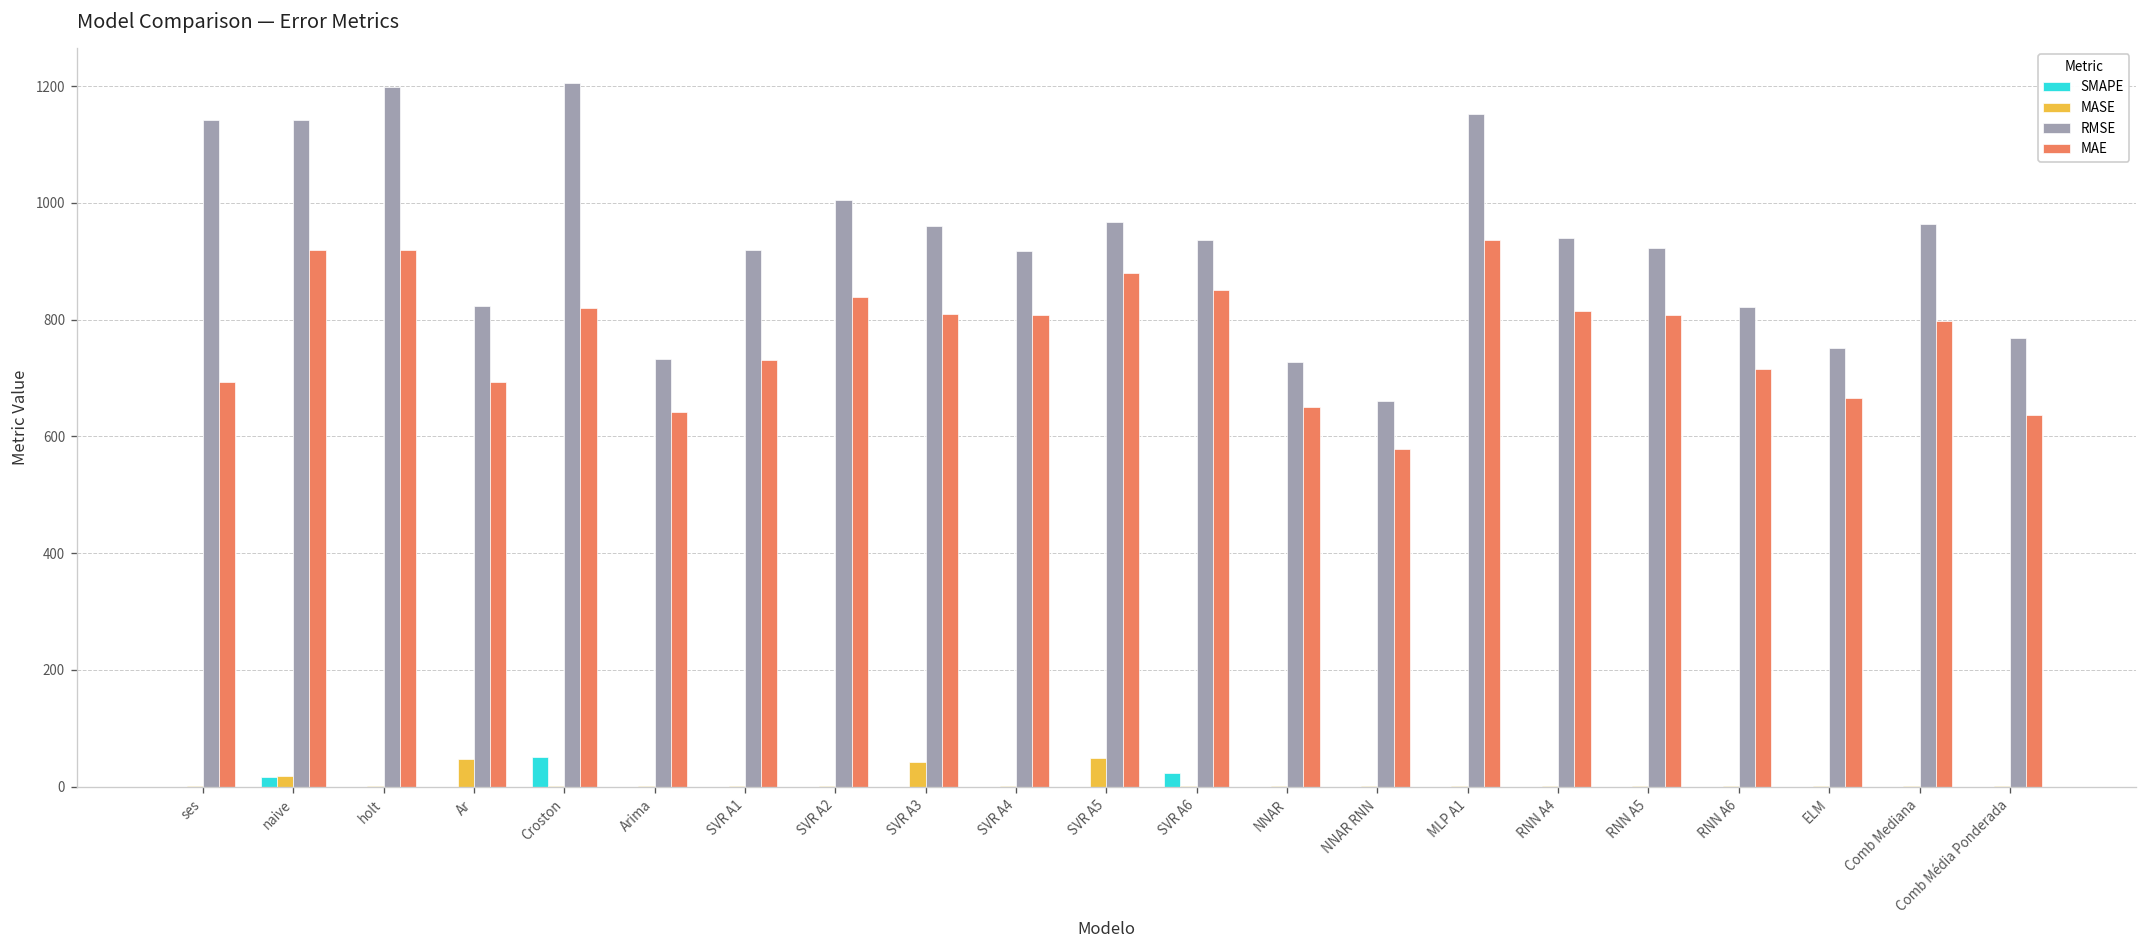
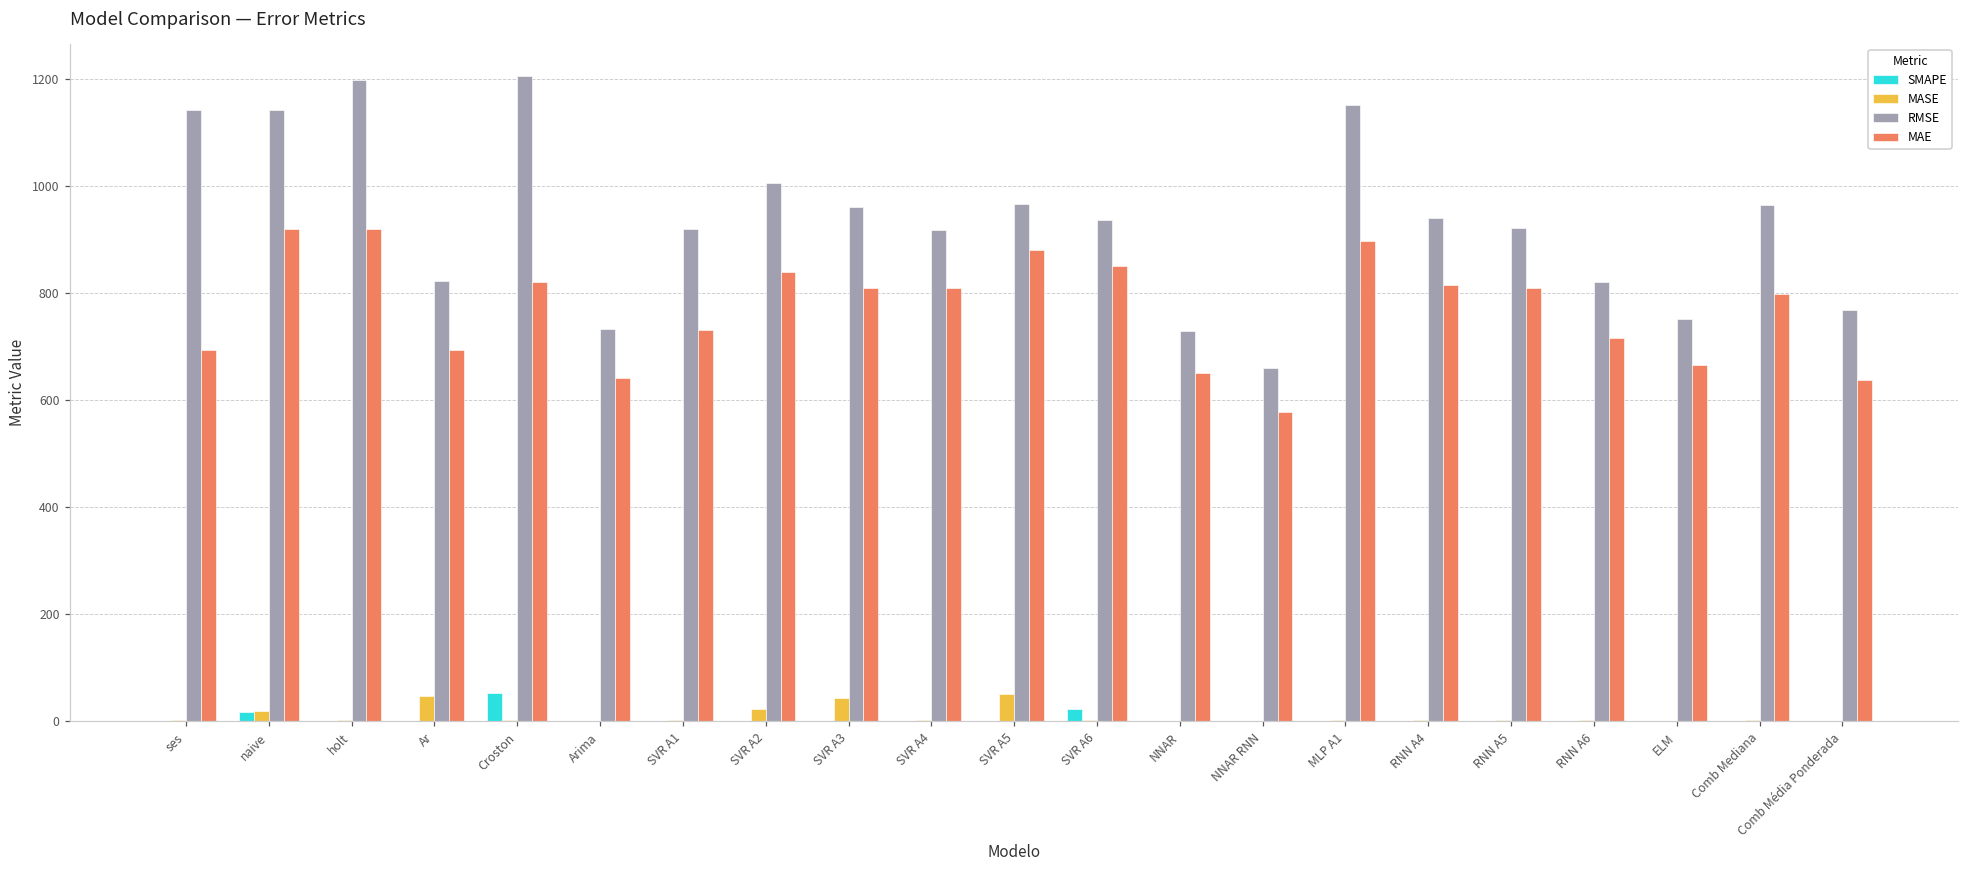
  {
    "SMAPE": {
      "naive": 20,
      "Croston": 50,
      "SVR A6": 20
    },
    "MASE": {
      "naive": 20,
      "Ar": 50,
-     "SVR A2": 0,
+     "SVR A2": 20,
      "SVR A3": 40,
      "SVR A5": 50
    },
    "RMSE": {
      "ses": 1140,
      "naive": 1140,
      "holt": 1200,
      "Ar": 820,
      "Croston": 1210,
      "Arima": 730,
      "SVR A1": 920,
      "SVR A2": 1010,
      "SVR A3": 960,
      "SVR A4": 920,
      "SVR A5": 970,
      "SVR A6": 940,
      "NNAR": 730,
      "NNAR RNN": 660,
      "MLP A1": 1150,
      "RNN A4": 940,
      "RNN A5": 920,
      "RNN A6": 820,
      "ELM": 750,
      "Comb Mediana": 960,
      "Comb Média Ponderada": 770
    },
    "MAE": {
      "ses": 690,
      "naive": 920,
      "holt": 920,
      "Ar": 690,
      "Croston": 820,
      "Arima": 640,
      "SVR A1": 730,
      "SVR A2": 840,
      "SVR A3": 810,
      "SVR A4": 810,
      "SVR A5": 880,
      "SVR A6": 850,
      "NNAR": 650,
      "NNAR RNN": 580,
-     "MLP A1": 940,
+     "MLP A1": 900,
      "RNN A4": 820,
      "RNN A5": 810,
      "RNN A6": 720,
      "ELM": 670,
      "Comb Mediana": 800,
      "Comb Média Ponderada": 640
    }
  }
